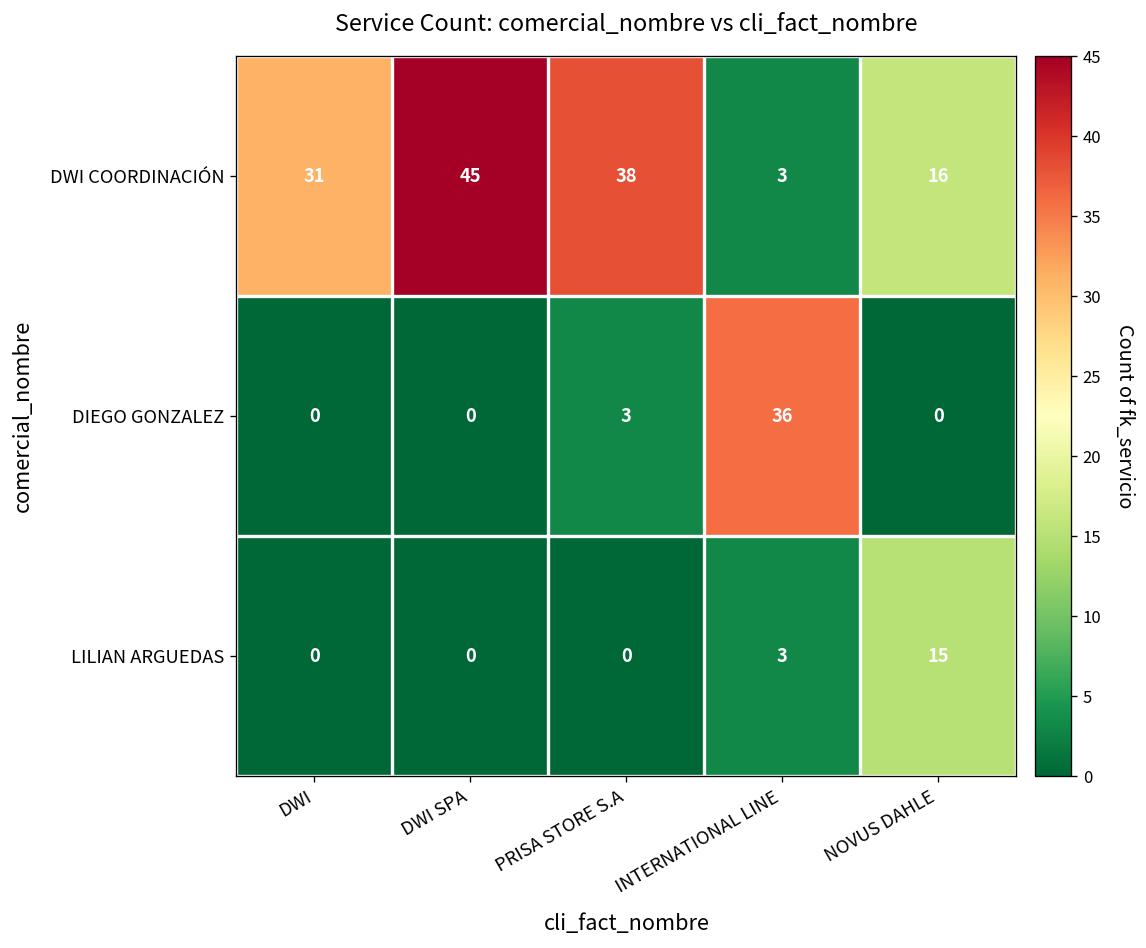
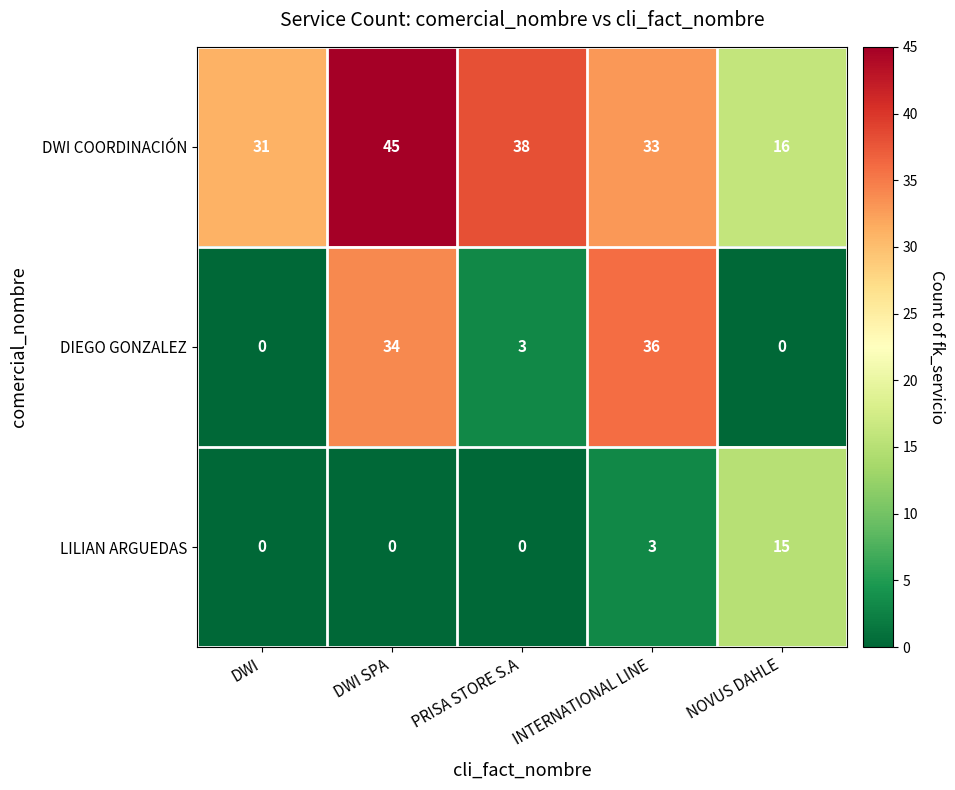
  {
    "DWI COORDINACIÓN": {
      "DWI": 31,
      "DWI SPA": 45,
      "PRISA STORE S.A": 38,
-     "INTERNATIONAL LINE": 3,
+     "INTERNATIONAL LINE": 33,
      "NOVUS DAHLE": 16
    },
    "DIEGO GONZALEZ": {
      "DWI": 0,
-     "DWI SPA": 0,
+     "DWI SPA": 34,
      "PRISA STORE S.A": 3,
      "INTERNATIONAL LINE": 36,
      "NOVUS DAHLE": 0
    },
    "LILIAN ARGUEDAS": {
      "DWI": 0,
      "DWI SPA": 0,
      "PRISA STORE S.A": 0,
      "INTERNATIONAL LINE": 3,
      "NOVUS DAHLE": 15
    }
  }
